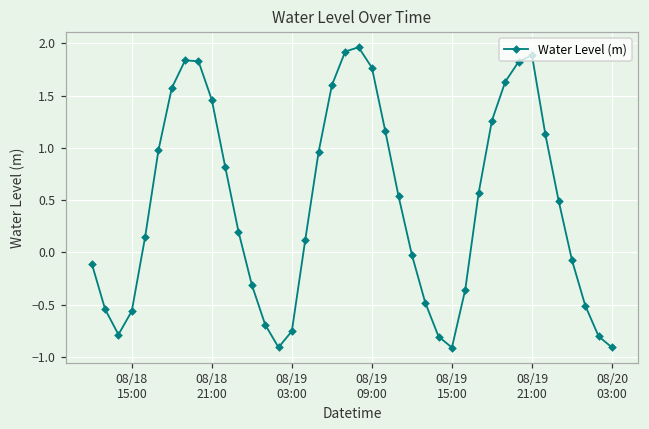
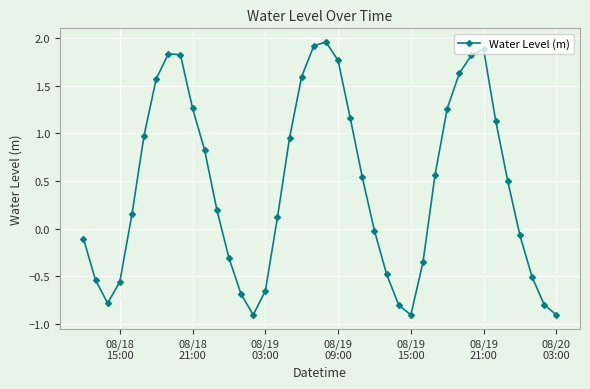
  {
    "08/18 15:00": -0.6,
-   "08/18 21:00": 1.5,
-   "08/19 03:00": -0.8,
+   "08/18 21:00": 1.3,
+   "08/19 03:00": -0.7,
    "08/19 09:00": 1.8,
    "08/19 15:00": -0.9,
    "08/20 03:00": -0.9
  }
